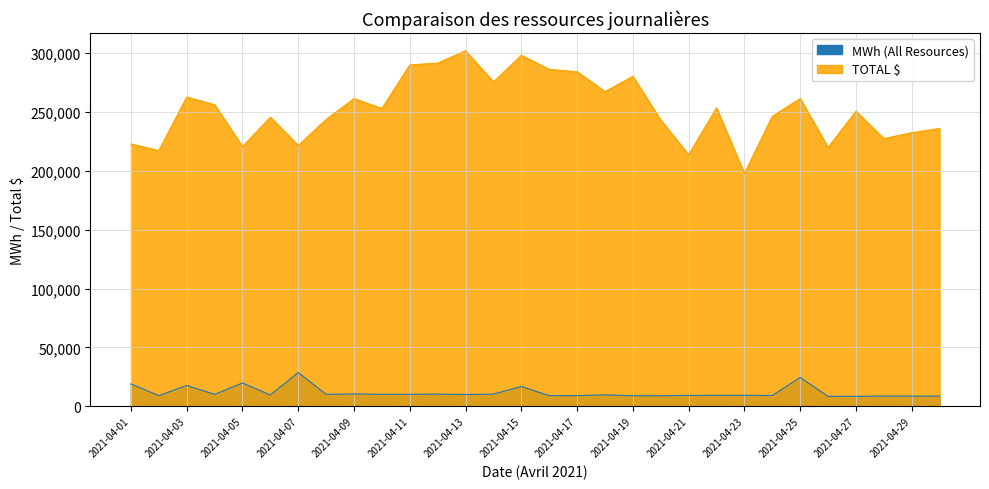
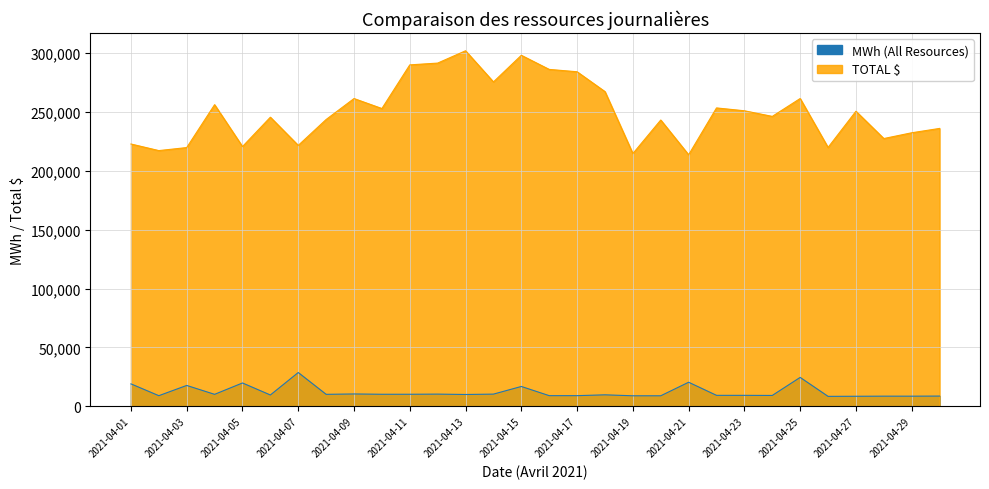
  {
    "MWh (All Resources)": {
      "2021-04-01": "19,000",
      "2021-04-03": "18,000",
      "2021-04-05": "20,000",
      "2021-04-07": "29,000",
      "2021-04-09": "11,000",
      "2021-04-11": "10,000",
      "2021-04-13": "10,000",
      "2021-04-15": "17,000",
      "2021-04-17": "9,000",
      "2021-04-19": "9,000",
-     "2021-04-21": "9,000",
+     "2021-04-21": "20,000",
      "2021-04-23": "9,000",
      "2021-04-25": "25,000",
      "2021-04-27": "9,000",
      "2021-04-29": "9,000"
    },
    "TOTAL $": {
      "2021-04-01": "223,000",
-     "2021-04-03": "263,000",
+     "2021-04-03": "220,000",
      "2021-04-05": "221,000",
      "2021-04-07": "222,000",
      "2021-04-09": "261,000",
      "2021-04-11": "290,000",
      "2021-04-13": "302,000",
      "2021-04-15": "298,000",
      "2021-04-17": "284,000",
-     "2021-04-19": "280,000",
+     "2021-04-19": "215,000",
      "2021-04-21": "214,000",
-     "2021-04-23": "198,000",
+     "2021-04-23": "251,000",
      "2021-04-25": "261,000",
      "2021-04-27": "251,000",
      "2021-04-29": "232,000"
    }
  }
